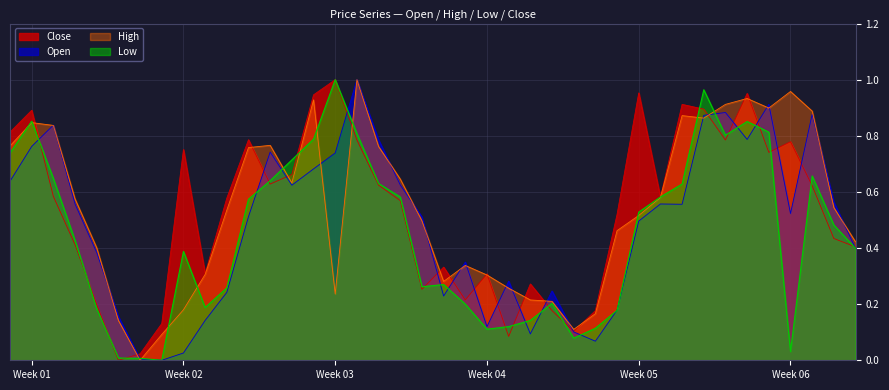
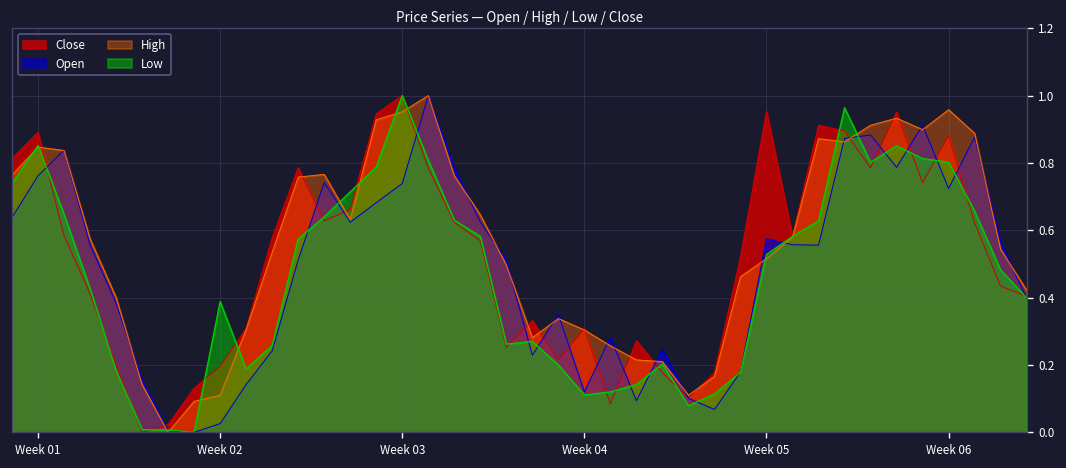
  {
    "Close": {
      "Week 01": 0.89,
-     "Week 02": 0.75,
+     "Week 02": 0.20,
      "Week 05": 0.95,
-     "Week 06": 0.78
+     "Week 06": 0.88
    },
    "Open": {
      "Week 01": 0.76,
      "Week 02": 0.03,
      "Week 03": 0.74,
-     "Week 05": 0.50,
-     "Week 06": 0.52
+     "Week 05": 0.58,
+     "Week 06": 0.72
    },
    "High": {
-     "Week 02": 0.18,
-     "Week 03": 0.24,
+     "Week 02": 0.11,
+     "Week 03": 0.95,
      "Week 05": 0.52,
      "Week 06": 0.96
    },
    "Low": {
      "Week 02": 0.39,
      "Week 05": 0.53,
-     "Week 06": 0.03
+     "Week 06": 0.80
    }
  }
